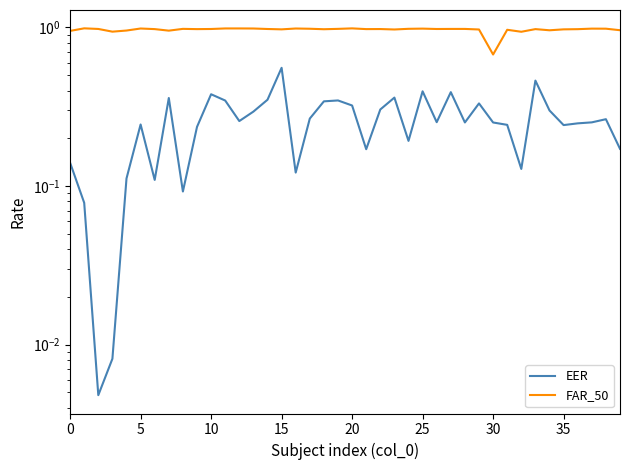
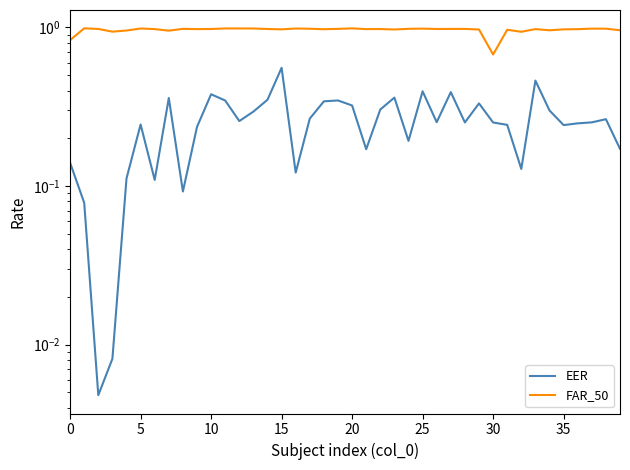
  {
    "EER": {
      "0": 0.14,
      "5": 0.24,
      "10": 0.38,
      "15": 0.56,
      "20": 0.32,
      "25": 0.4,
      "30": 0.25,
      "35": 0.24
    },
    "FAR_50": {
-     "0": 1.0,
+     "0": 0.8,
      "5": 1.0,
      "10": 1.0,
      "15": 1.0,
      "20": 1.0,
      "25": 1.0,
      "30": 0.67,
      "35": 1.0
    }
  }
